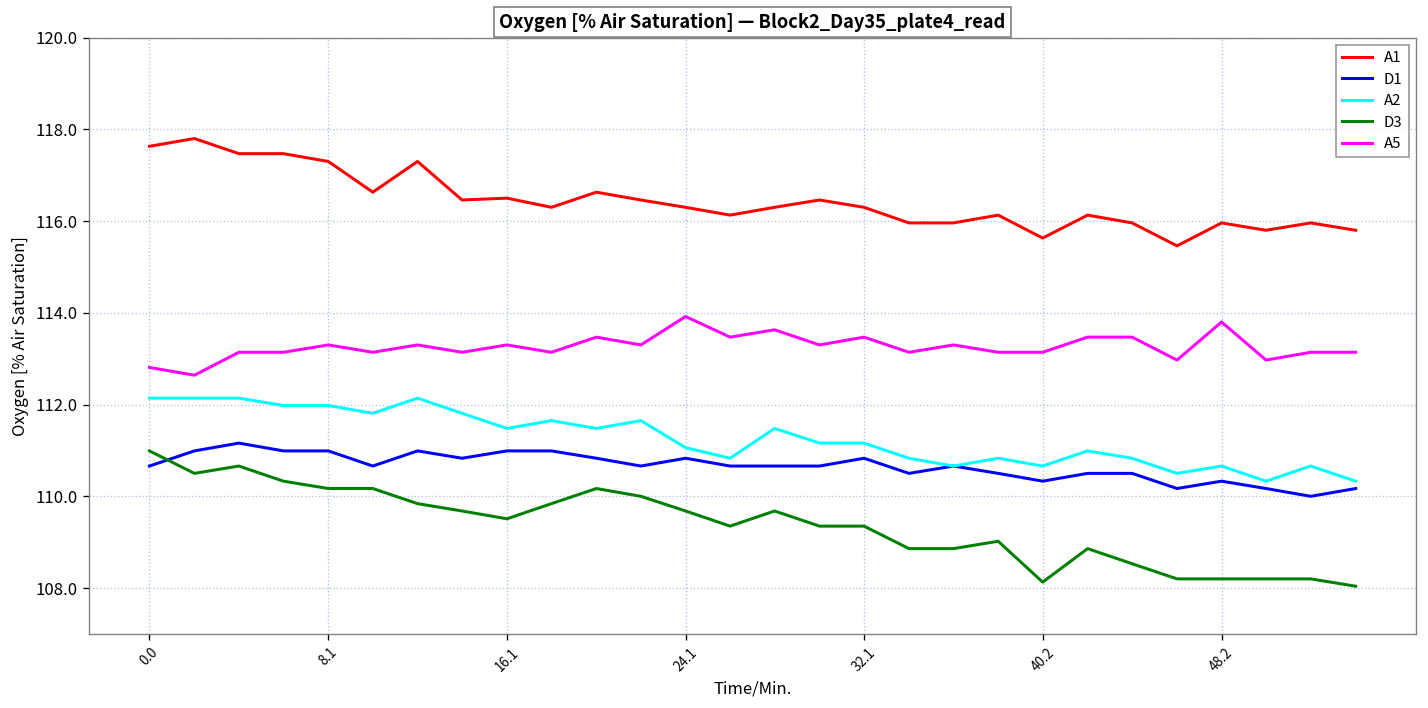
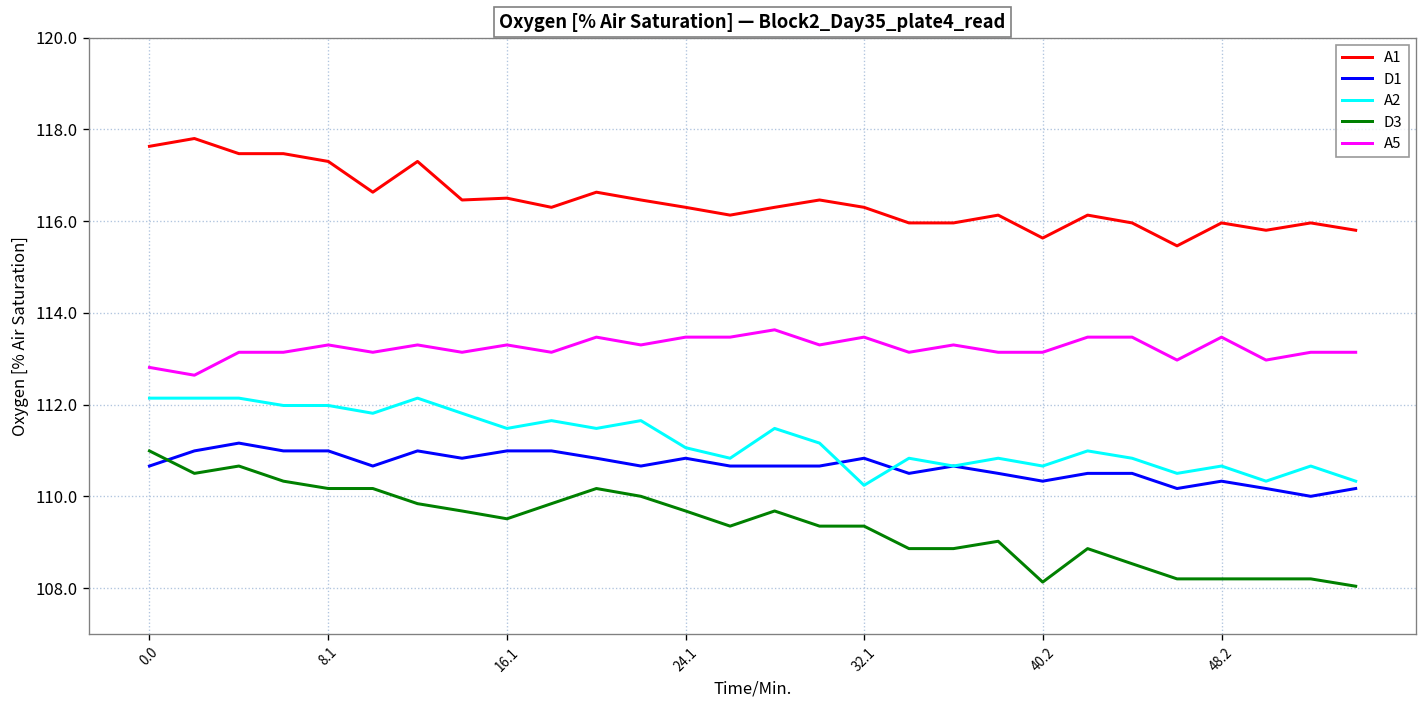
  {
    "A1": {
      "0.0": 117.6,
      "8.1": 117.3,
      "16.1": 116.5,
      "24.1": 116.3,
      "32.1": 116.3,
      "40.2": 115.6,
      "48.2": 116.0
    },
    "D1": {
      "0.0": 110.7,
      "8.1": 111.0,
      "16.1": 111.0,
      "24.1": 110.8,
      "32.1": 110.8,
      "40.2": 110.3,
      "48.2": 110.3
    },
    "A2": {
      "0.0": 112.1,
      "8.1": 112.0,
      "16.1": 111.5,
      "24.1": 111.1,
-     "32.1": 111.2,
+     "32.1": 110.2,
      "40.2": 110.7,
      "48.2": 110.7
    },
    "D3": {
      "0.0": 111.0,
      "8.1": 110.2,
      "16.1": 109.5,
      "24.1": 109.7,
      "32.1": 109.4,
      "40.2": 108.1,
      "48.2": 108.2
    },
    "A5": {
      "0.0": 112.8,
      "8.1": 113.3,
      "16.1": 113.3,
-     "24.1": 113.9,
+     "24.1": 113.5,
      "32.1": 113.5,
      "40.2": 113.1,
-     "48.2": 113.8
+     "48.2": 113.5
    }
  }
